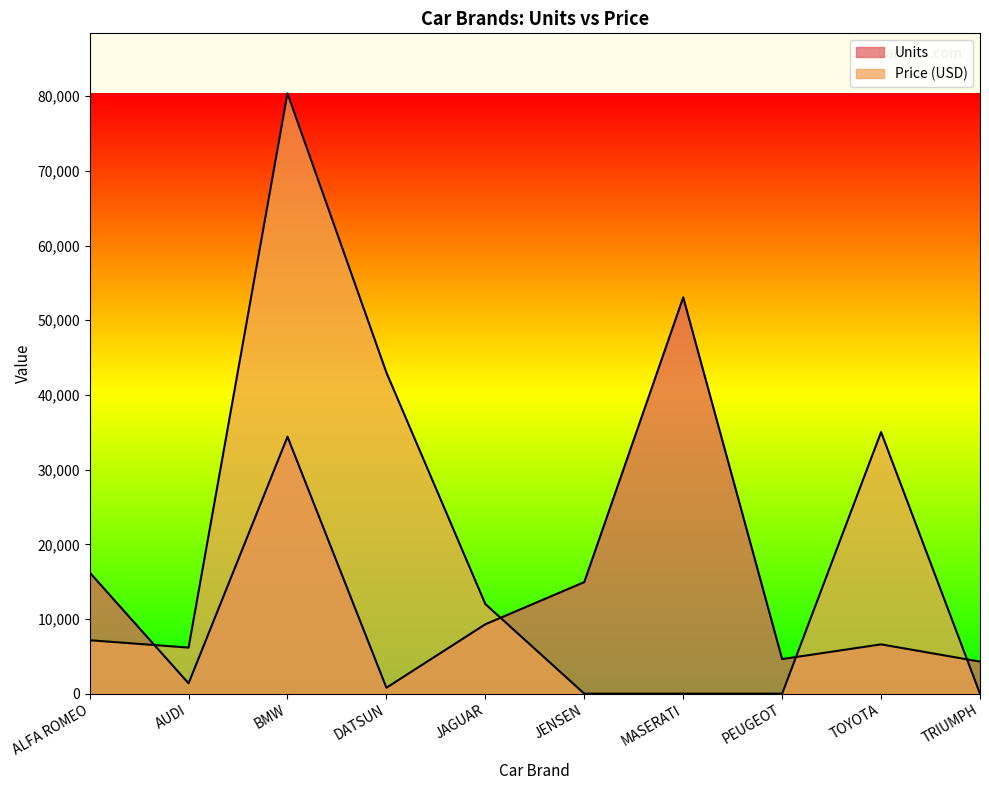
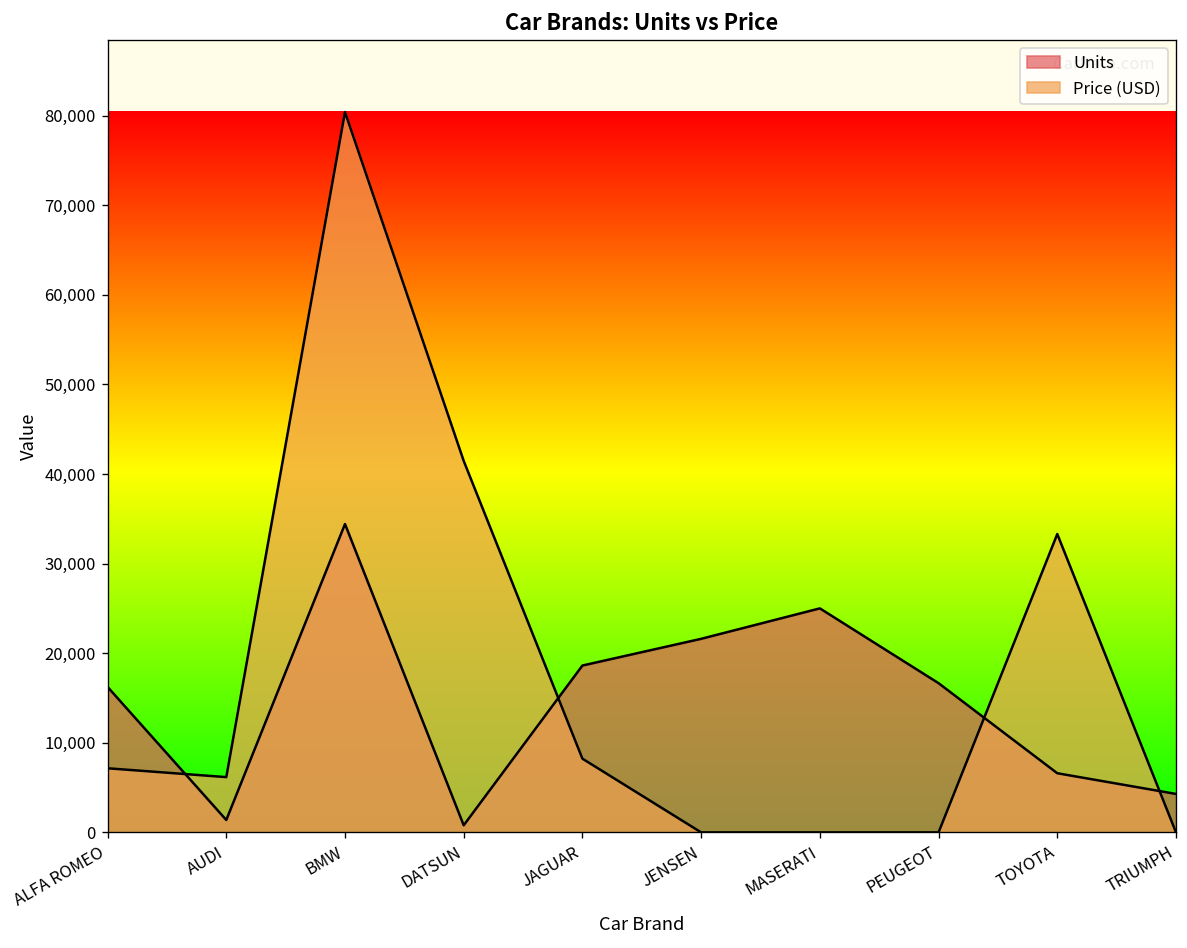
  {
    "Units": {
      "ALFA ROMEO": "16,000",
      "AUDI": "1,000",
      "BMW": "34,000",
      "DATSUN": "1,000",
-     "JAGUAR": "9,000",
-     "JENSEN": "15,000",
-     "MASERATI": "53,000",
-     "PEUGEOT": "5,000",
+     "JAGUAR": "19,000",
+     "JENSEN": "22,000",
+     "MASERATI": "25,000",
+     "PEUGEOT": "17,000",
      "TOYOTA": "7,000",
      "TRIUMPH": "4,000"
    },
    "Price (USD)": {
      "ALFA ROMEO": "7,000",
      "AUDI": "6,000",
      "BMW": "80,000",
-     "DATSUN": "43,000",
-     "JAGUAR": "12,000",
+     "DATSUN": "41,000",
+     "JAGUAR": "8,000",
      "JENSEN": "0",
      "MASERATI": "0",
      "PEUGEOT": "0",
-     "TOYOTA": "35,000",
+     "TOYOTA": "33,000",
      "TRIUMPH": "0"
    }
  }
